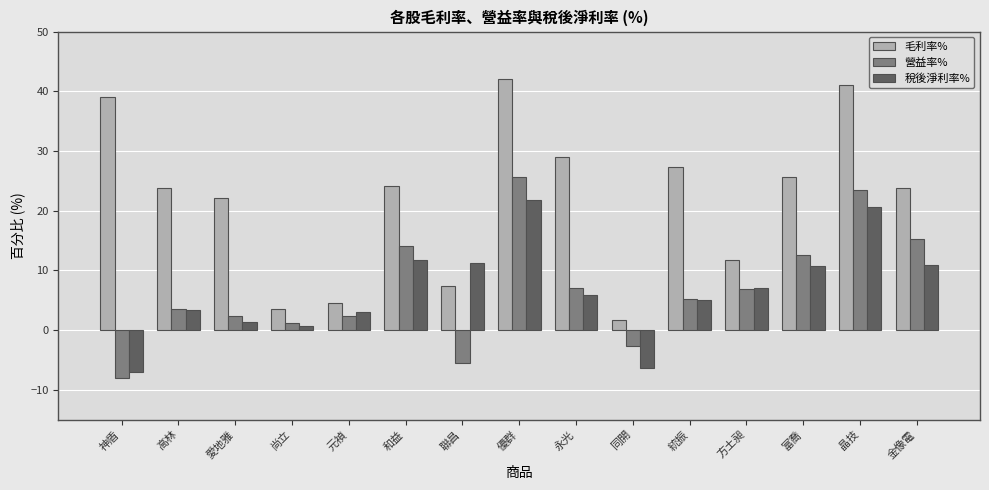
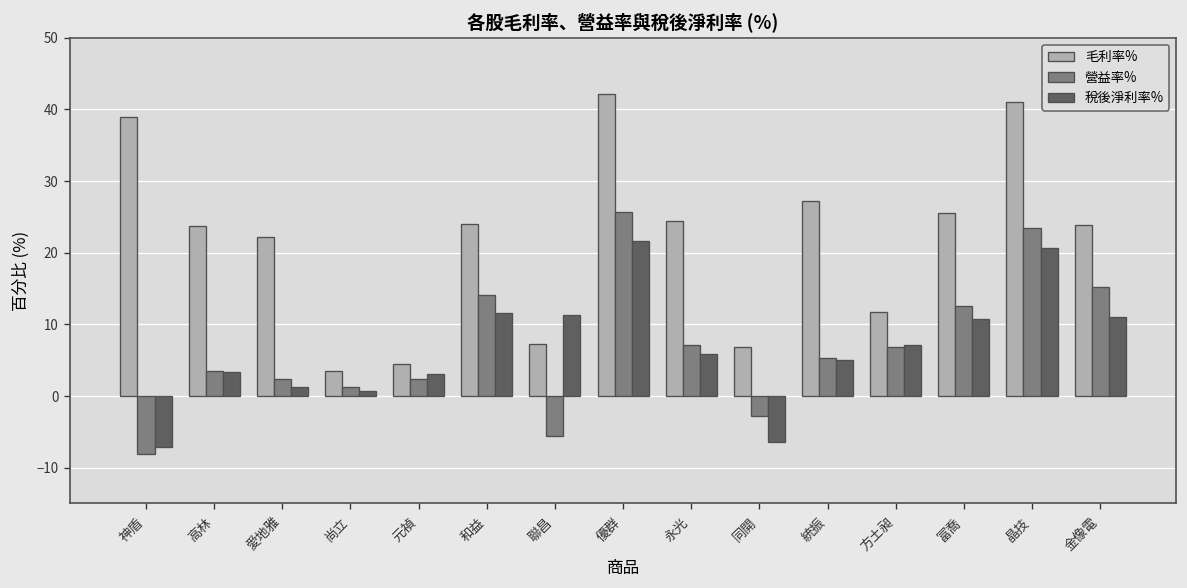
  {
    "毛利率%": {
      "神盾": 39,
      "高林": 24,
      "愛地雅": 22,
      "尚立": 4,
      "元禎": 4,
      "和益": 24,
      "聯昌": 7,
      "優群": 42,
-     "永光": 29,
-     "同開": 2,
+     "永光": 24,
+     "同開": 7,
      "統振": 27,
      "方土昶": 12,
      "富喬": 26,
      "晶技": 41,
      "金像電": 24
    }
  }
